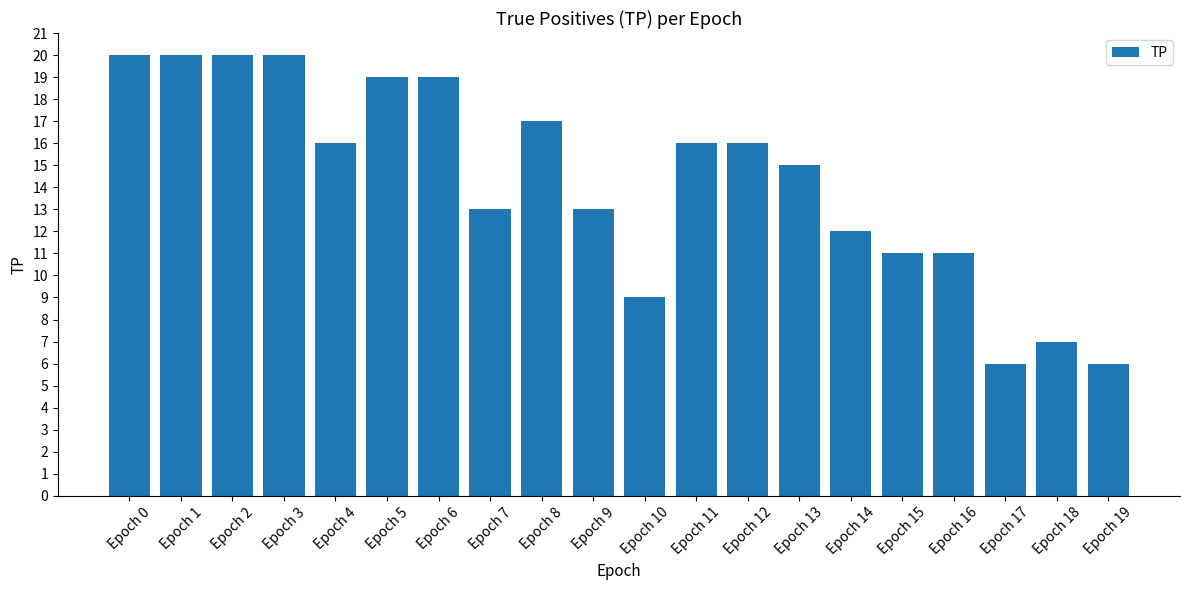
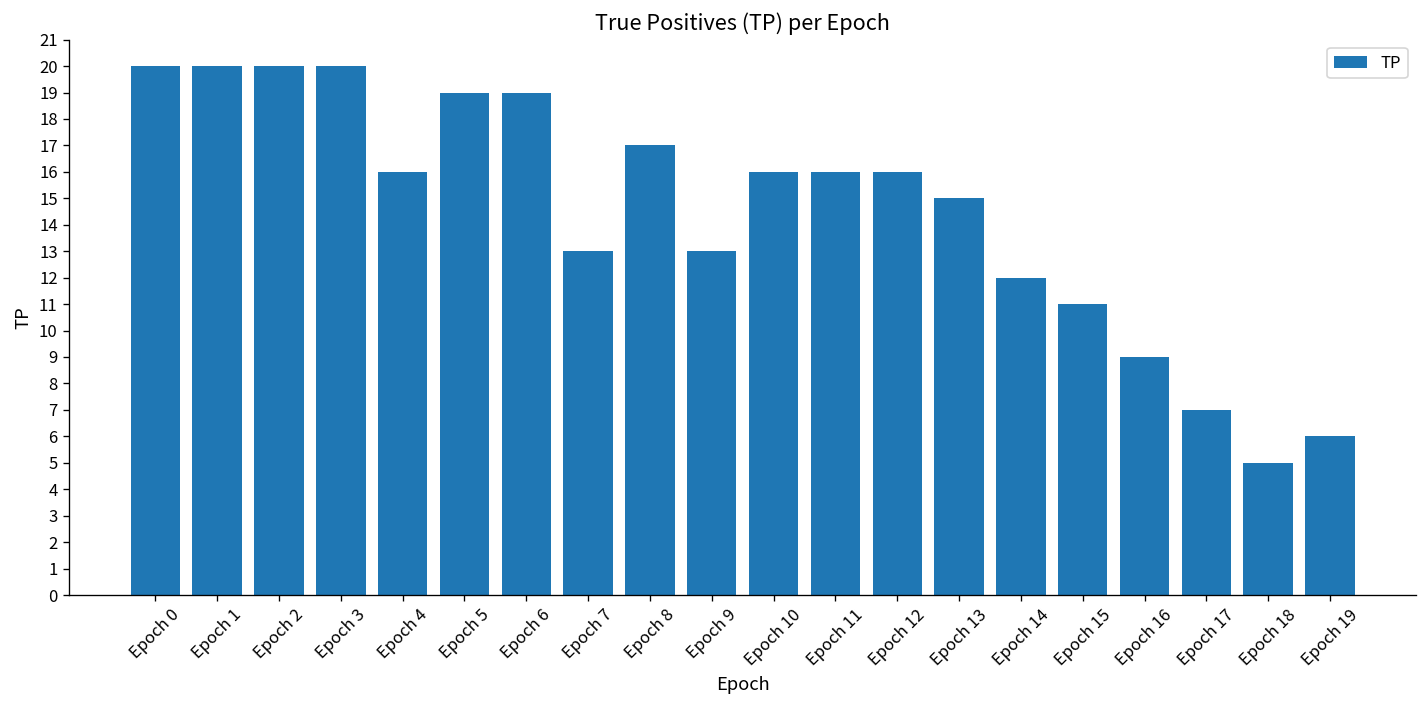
  {
    "Epoch 0": 20,
    "Epoch 1": 20,
    "Epoch 2": 20,
    "Epoch 3": 20,
    "Epoch 4": 16,
    "Epoch 5": 19,
    "Epoch 6": 19,
    "Epoch 7": 13,
    "Epoch 8": 17,
    "Epoch 9": 13,
-   "Epoch 10": 9,
+   "Epoch 10": 16,
    "Epoch 11": 16,
    "Epoch 12": 16,
    "Epoch 13": 15,
    "Epoch 14": 12,
    "Epoch 15": 11,
-   "Epoch 16": 11,
-   "Epoch 17": 6,
-   "Epoch 18": 7,
+   "Epoch 16": 9,
+   "Epoch 17": 7,
+   "Epoch 18": 5,
    "Epoch 19": 6
  }
